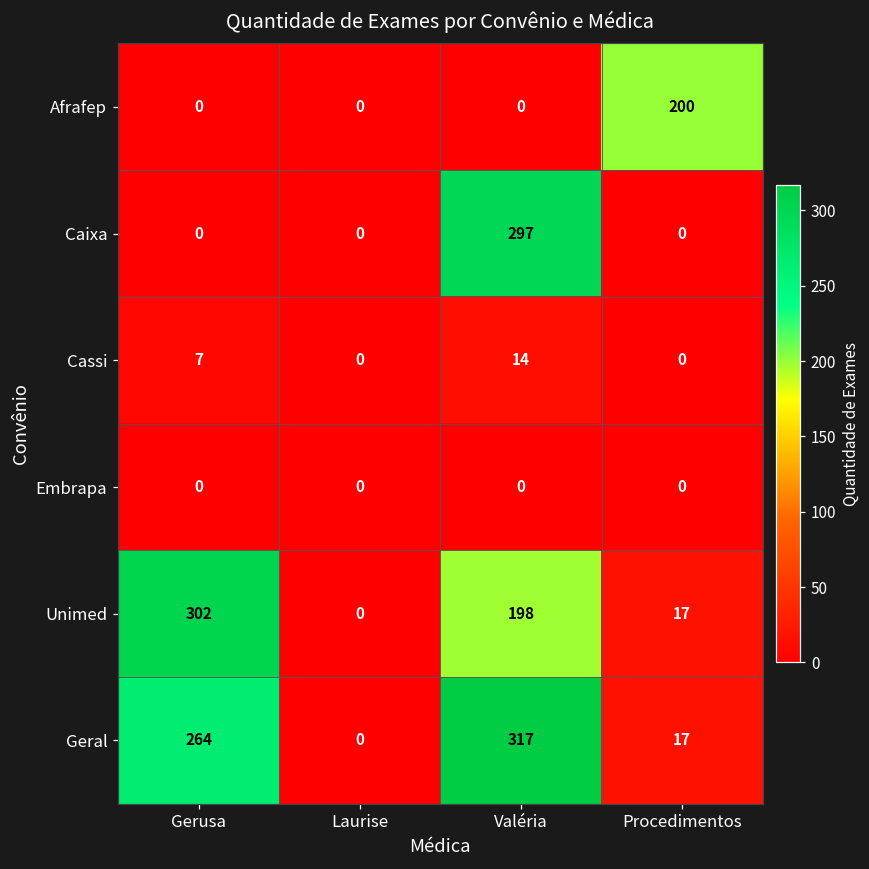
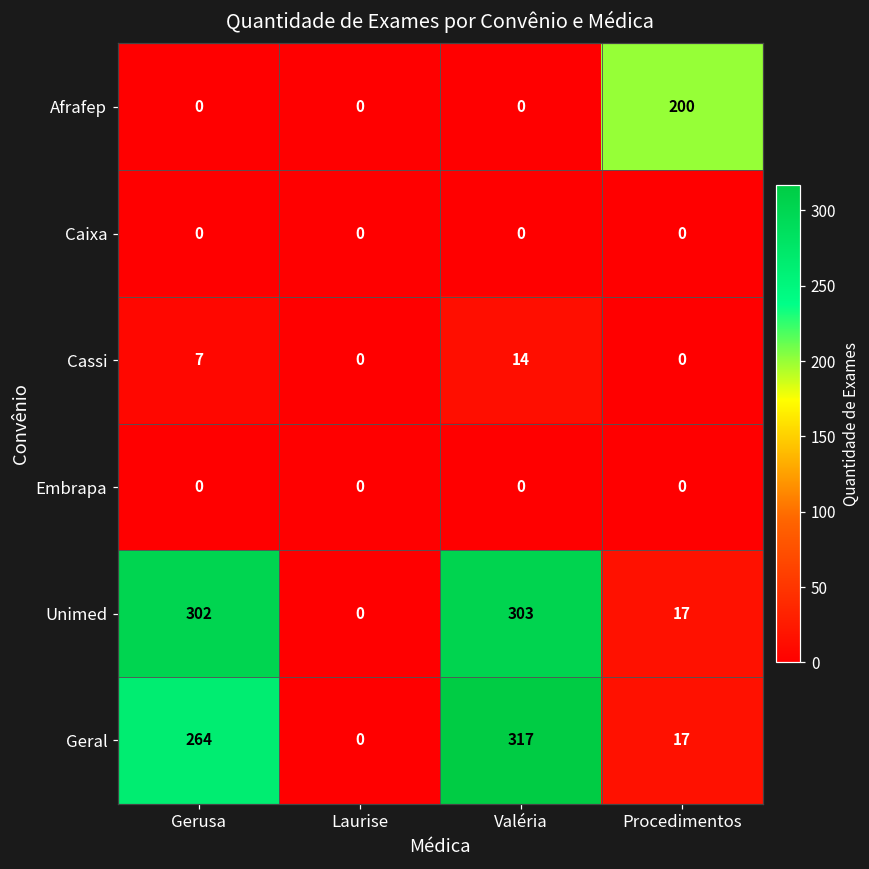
  {
    "Afrafep": {
      "Gerusa": 0,
      "Laurise": 0,
      "Valéria": 0,
      "Procedimentos": 200
    },
    "Caixa": {
      "Gerusa": 0,
      "Laurise": 0,
-     "Valéria": 297,
+     "Valéria": 0,
      "Procedimentos": 0
    },
    "Cassi": {
      "Gerusa": 7,
      "Laurise": 0,
      "Valéria": 14,
      "Procedimentos": 0
    },
    "Embrapa": {
      "Gerusa": 0,
      "Laurise": 0,
      "Valéria": 0,
      "Procedimentos": 0
    },
    "Unimed": {
      "Gerusa": 302,
      "Laurise": 0,
-     "Valéria": 198,
+     "Valéria": 303,
      "Procedimentos": 17
    },
    "Geral": {
      "Gerusa": 264,
      "Laurise": 0,
      "Valéria": 317,
      "Procedimentos": 17
    }
  }
